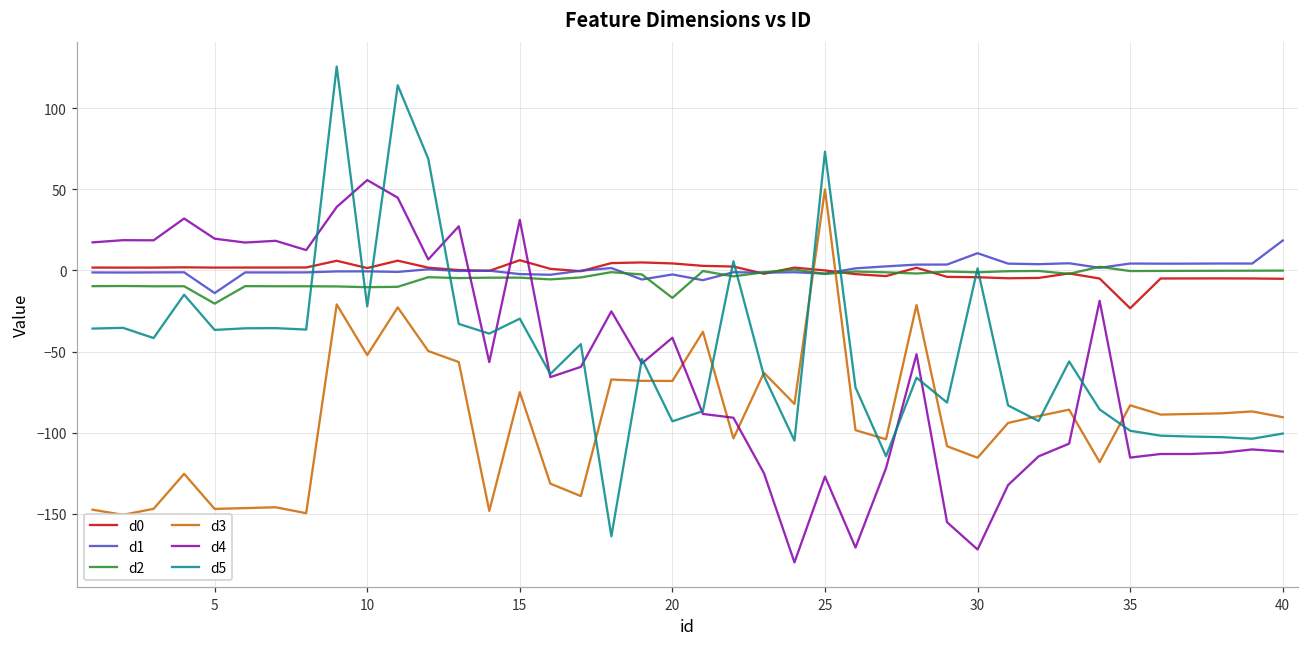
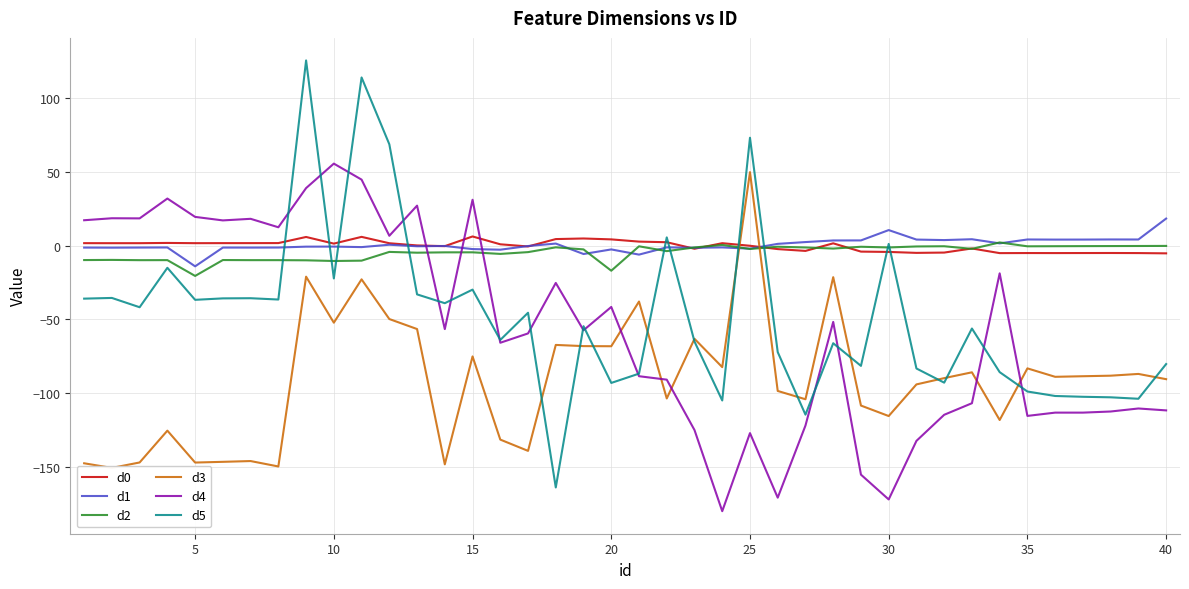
  {
    "d0": {
      "5": 2,
      "10": 1,
      "15": 6,
      "20": 4,
      "25": 0,
      "30": -4,
-     "35": -23,
+     "35": -5,
      "40": -5
    },
    "d1": {
      "5": -14,
      "10": -1,
      "15": -2,
      "20": -3,
      "30": 11,
      "35": 4,
      "40": 18
    },
    "d2": {
      "5": -20,
      "10": -10,
      "15": -4,
      "20": -17,
      "30": -1,
      "35": 0,
      "40": 0
    },
    "d3": {
      "5": -147,
      "10": -52,
      "15": -75,
      "20": -68,
      "25": 50,
      "30": -115,
      "35": -83,
      "40": -90
    },
    "d4": {
      "5": 20,
      "10": 56,
      "15": 31,
      "20": -42,
      "25": -127,
      "30": -172,
      "35": -115,
      "40": -112
    },
    "d5": {
      "5": -37,
      "10": -22,
      "15": -30,
      "20": -93,
      "25": 73,
      "30": 1,
      "35": -99,
-     "40": -101
+     "40": -80
    }
  }
